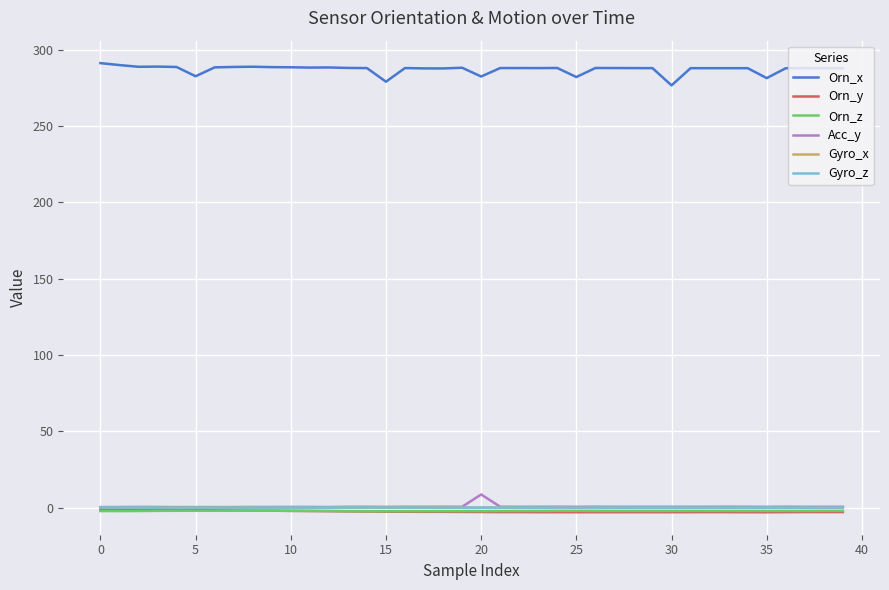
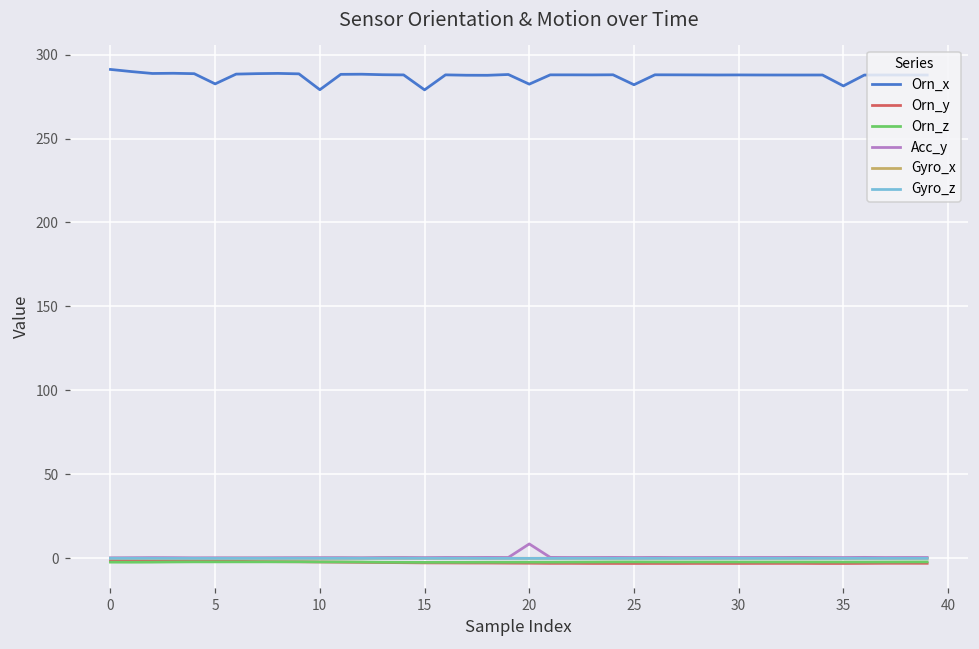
  {
    "Orn_x": {
      "0": 291,
      "5": 283,
-     "10": 288,
+     "10": 279,
      "15": 279,
      "20": 282,
      "25": 282,
-     "30": 277,
+     "30": 288,
      "35": 281
    },
    "Acc_y": {
      "20": 9
    },
    "Gyro_z": {
      "20": 0
    }
  }
